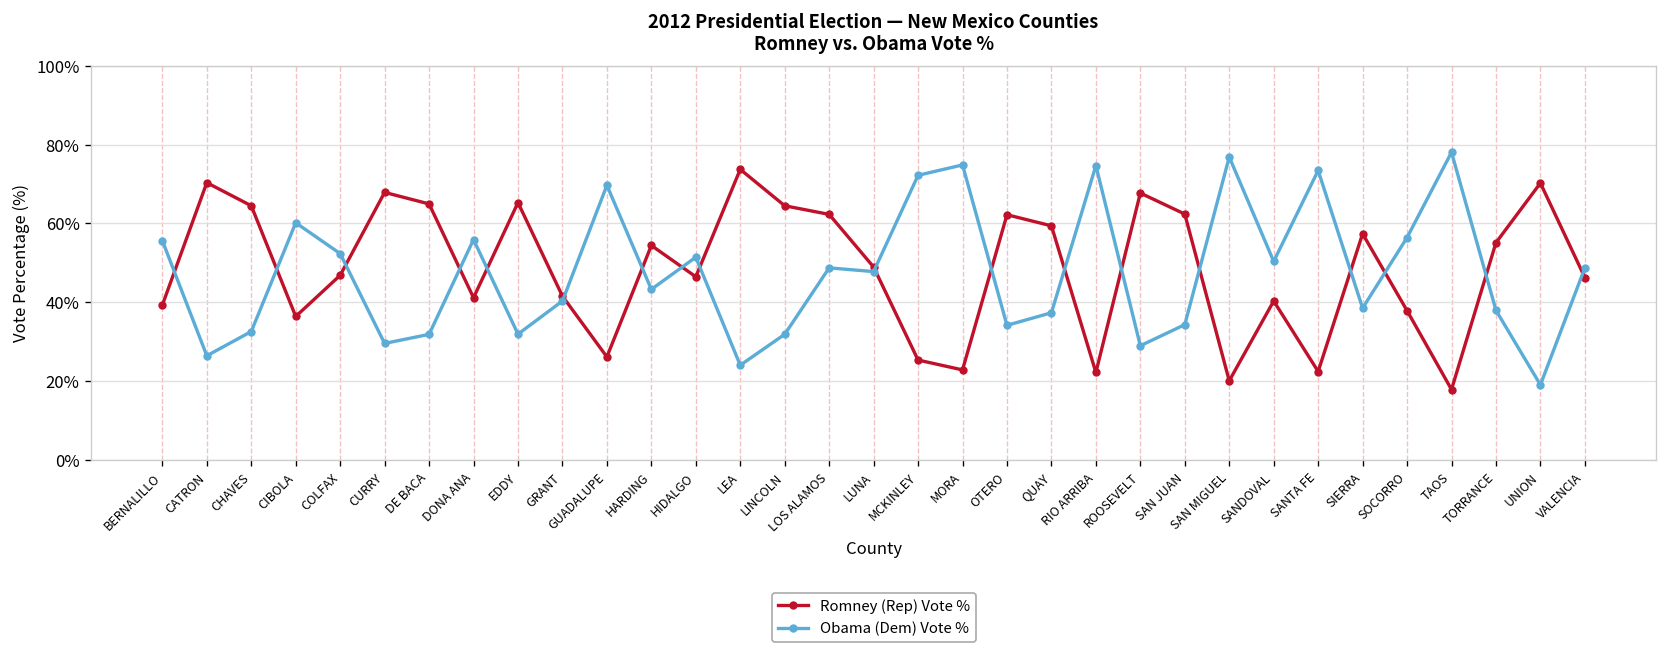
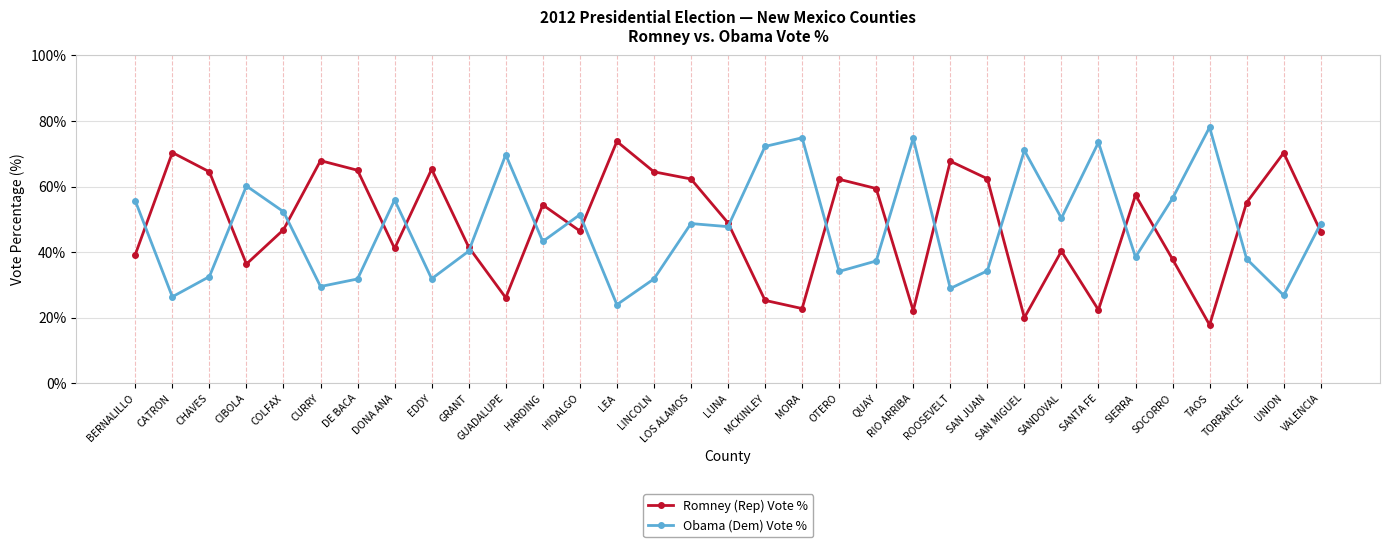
  {
    "Romney (Rep) Vote %": {
      "BERNALILLO": "39%",
      "CATRON": "70%",
      "CHAVES": "65%",
      "CIBOLA": "36%",
      "COLFAX": "47%",
      "CURRY": "68%",
      "DE BACA": "65%",
      "DONA ANA": "41%",
      "EDDY": "65%",
      "GRANT": "42%",
      "GUADALUPE": "26%",
      "HARDING": "54%",
      "HIDALGO": "46%",
      "LEA": "74%",
      "LINCOLN": "65%",
      "LOS ALAMOS": "62%",
      "LUNA": "49%",
      "MCKINLEY": "25%",
      "MORA": "23%",
      "OTERO": "62%",
      "QUAY": "59%",
      "RIO ARRIBA": "22%",
      "ROOSEVELT": "68%",
      "SAN JUAN": "62%",
      "SAN MIGUEL": "20%",
      "SANDOVAL": "40%",
      "SANTA FE": "22%",
      "SIERRA": "57%",
      "SOCORRO": "38%",
      "TAOS": "18%",
      "TORRANCE": "55%",
      "UNION": "70%",
      "VALENCIA": "46%"
    },
    "Obama (Dem) Vote %": {
      "BERNALILLO": "56%",
      "CATRON": "26%",
      "CHAVES": "33%",
      "CIBOLA": "60%",
      "COLFAX": "52%",
      "CURRY": "30%",
      "DE BACA": "32%",
      "DONA ANA": "56%",
      "EDDY": "32%",
      "GRANT": "40%",
      "GUADALUPE": "70%",
      "HARDING": "43%",
      "HIDALGO": "51%",
      "LEA": "24%",
      "LINCOLN": "32%",
      "LOS ALAMOS": "49%",
      "LUNA": "48%",
      "MCKINLEY": "72%",
      "MORA": "75%",
      "OTERO": "34%",
      "QUAY": "37%",
      "RIO ARRIBA": "75%",
      "ROOSEVELT": "29%",
      "SAN JUAN": "34%",
-     "SAN MIGUEL": "77%",
+     "SAN MIGUEL": "71%",
      "SANDOVAL": "50%",
      "SANTA FE": "73%",
      "SIERRA": "38%",
      "SOCORRO": "56%",
      "TAOS": "78%",
      "TORRANCE": "38%",
-     "UNION": "19%",
+     "UNION": "27%",
      "VALENCIA": "49%"
    }
  }
